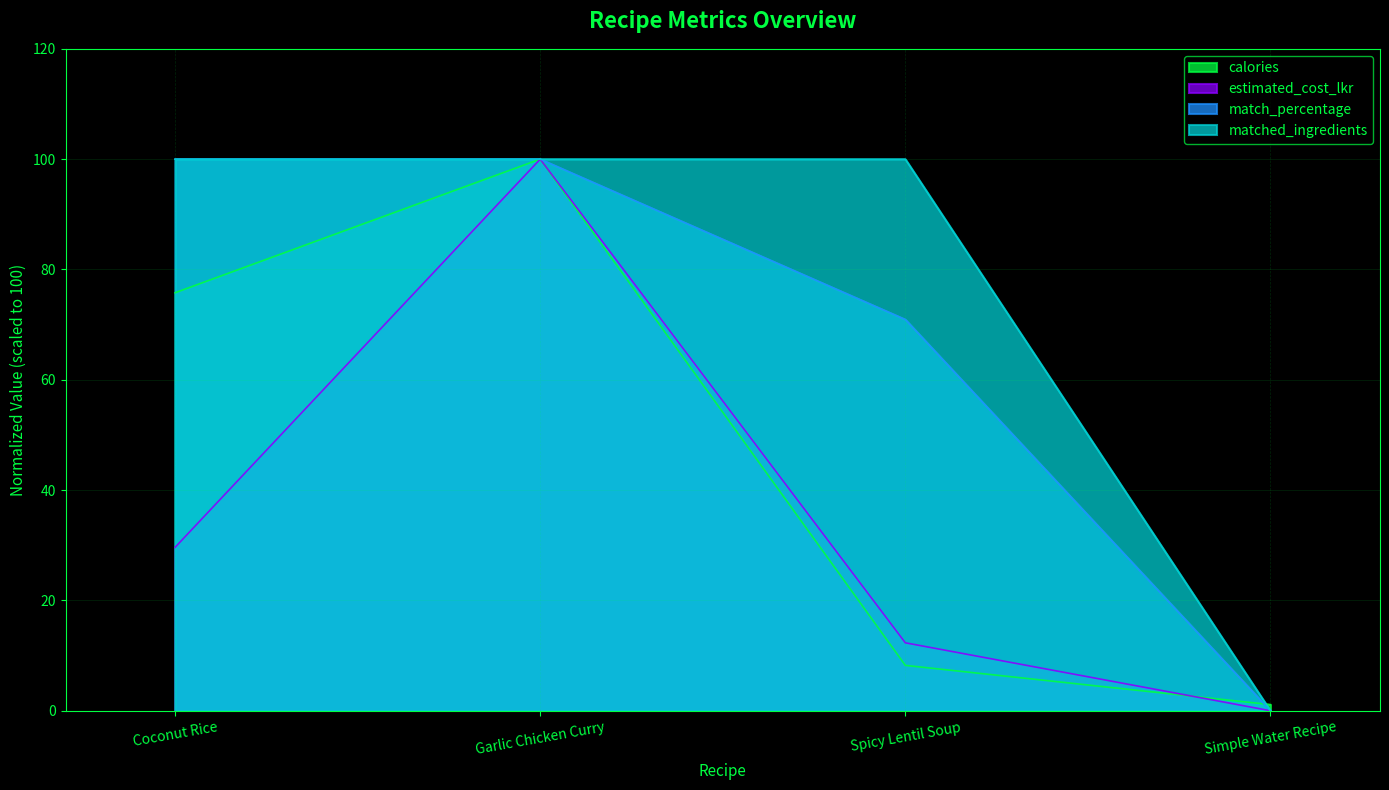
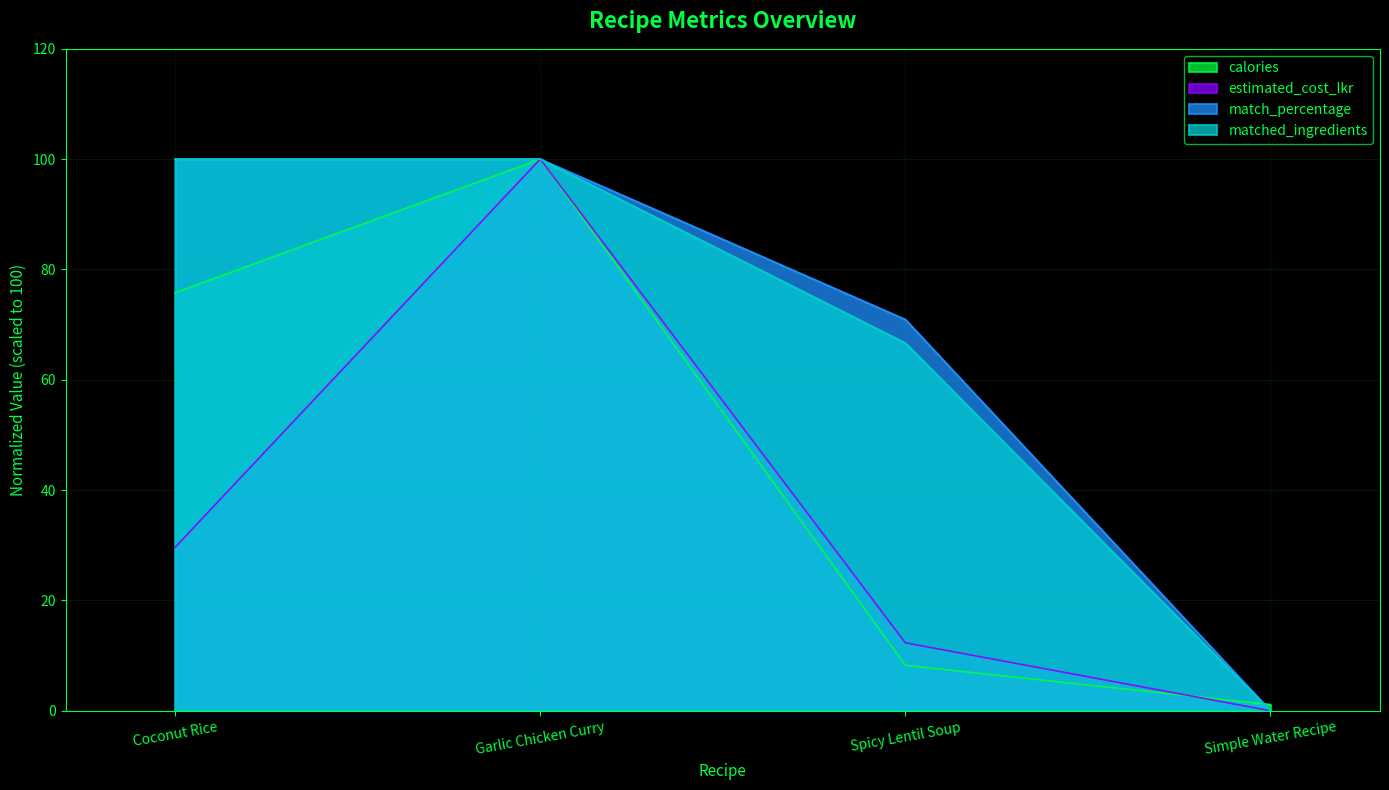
  {
    "calories": {
      "Coconut Rice": 76,
      "Spicy Lentil Soup": 8,
      "Simple Water Recipe": 1
    },
    "estimated_cost_lkr": {
      "Coconut Rice": 30,
      "Spicy Lentil Soup": 12
    },
    "match_percentage": {
      "Spicy Lentil Soup": 71
    },
    "matched_ingredients": {
-     "Spicy Lentil Soup": 100
+     "Spicy Lentil Soup": 67
    }
  }
